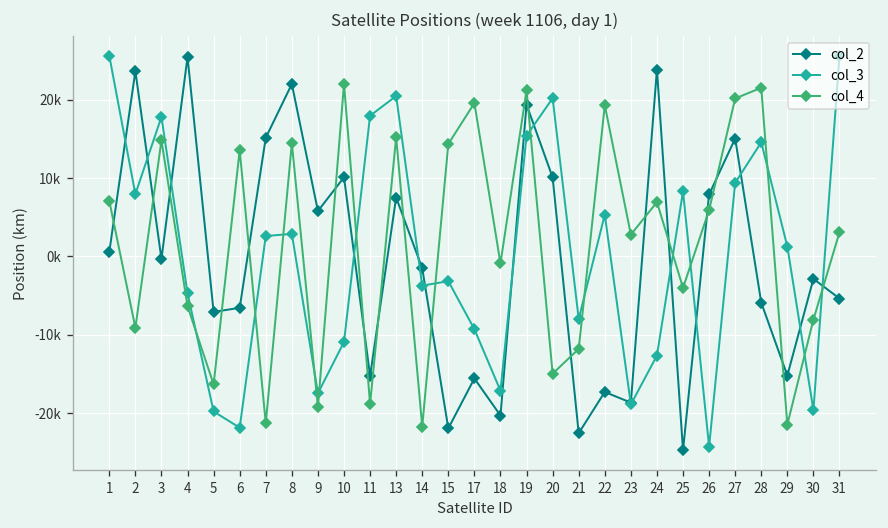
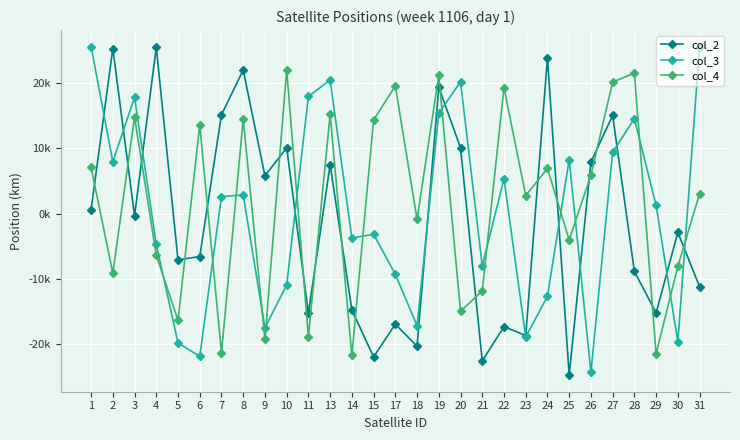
  {
    "col_2": {
      "1": 1000,
-     "2": 24000,
+     "2": 25000,
      "3": 0,
      "4": 25000,
      "5": -7000,
      "6": -7000,
      "7": 15000,
      "8": 22000,
      "9": 6000,
      "10": 10000,
      "11": -15000,
      "13": 8000,
-     "14": -2000,
+     "14": -15000,
      "15": -22000,
-     "17": -16000,
+     "17": -17000,
      "18": -20000,
      "19": 19000,
      "20": 10000,
      "21": -23000,
      "22": -17000,
      "24": 24000,
      "25": -25000,
      "26": 8000,
      "27": 15000,
-     "28": -6000,
+     "28": -9000,
      "29": -15000,
      "30": -3000,
-     "31": -5000
+     "31": -11000
    }
  }
